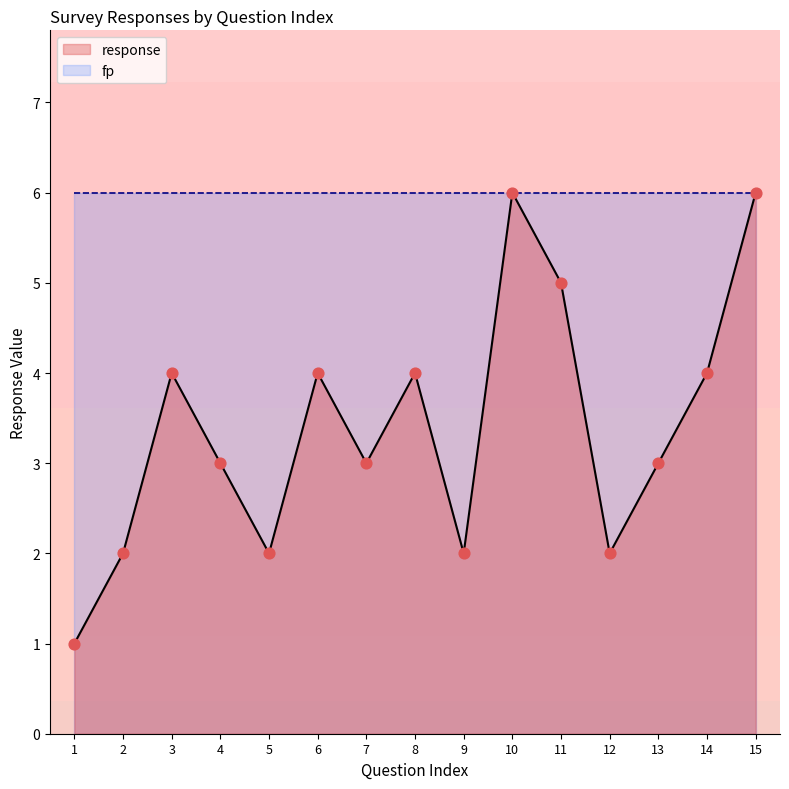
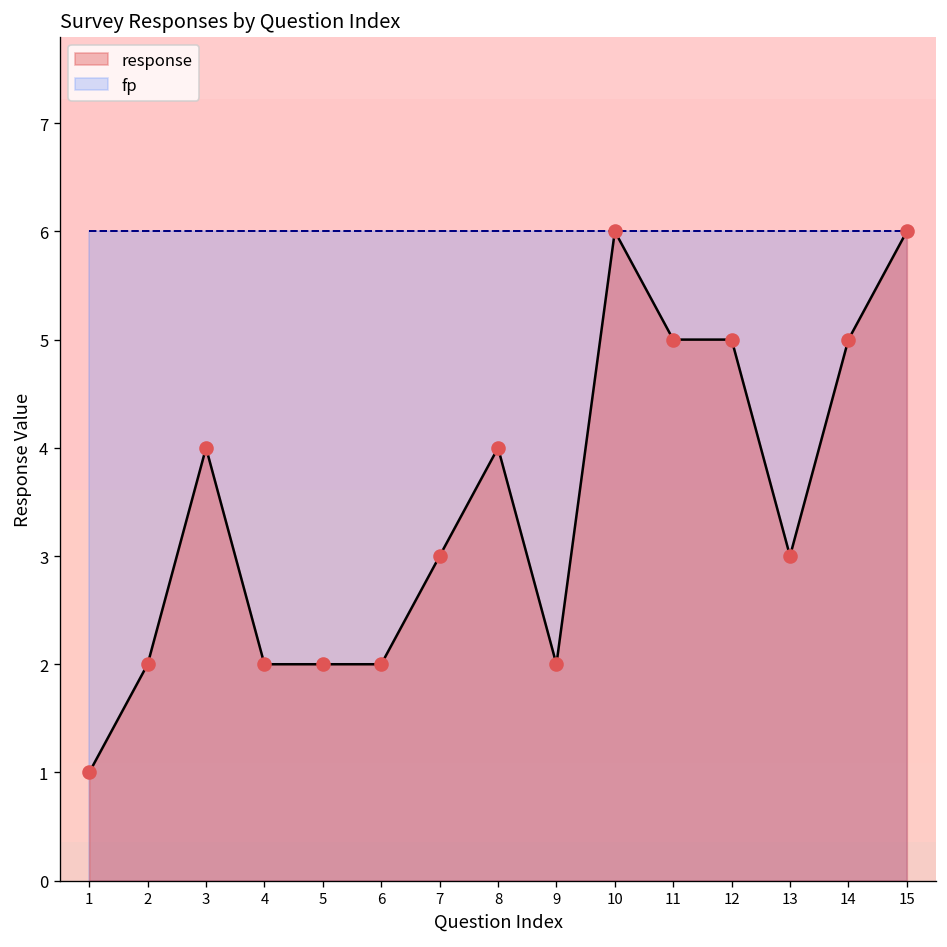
  {
    "response": {
      "1": 1,
      "2": 2,
      "3": 4,
-     "4": 3,
+     "4": 2,
      "5": 2,
-     "6": 4,
+     "6": 2,
      "7": 3,
      "8": 4,
      "9": 2,
      "11": 5,
-     "12": 2,
+     "12": 5,
      "13": 3,
-     "14": 4
+     "14": 5
    },
    "fp": {
      "1": 6,
      "2": 6,
      "3": 6,
      "4": 6,
      "5": 6,
      "6": 6,
      "7": 6,
      "8": 6,
      "9": 6,
      "11": 6,
      "12": 6,
      "13": 6,
      "14": 6
    }
  }
